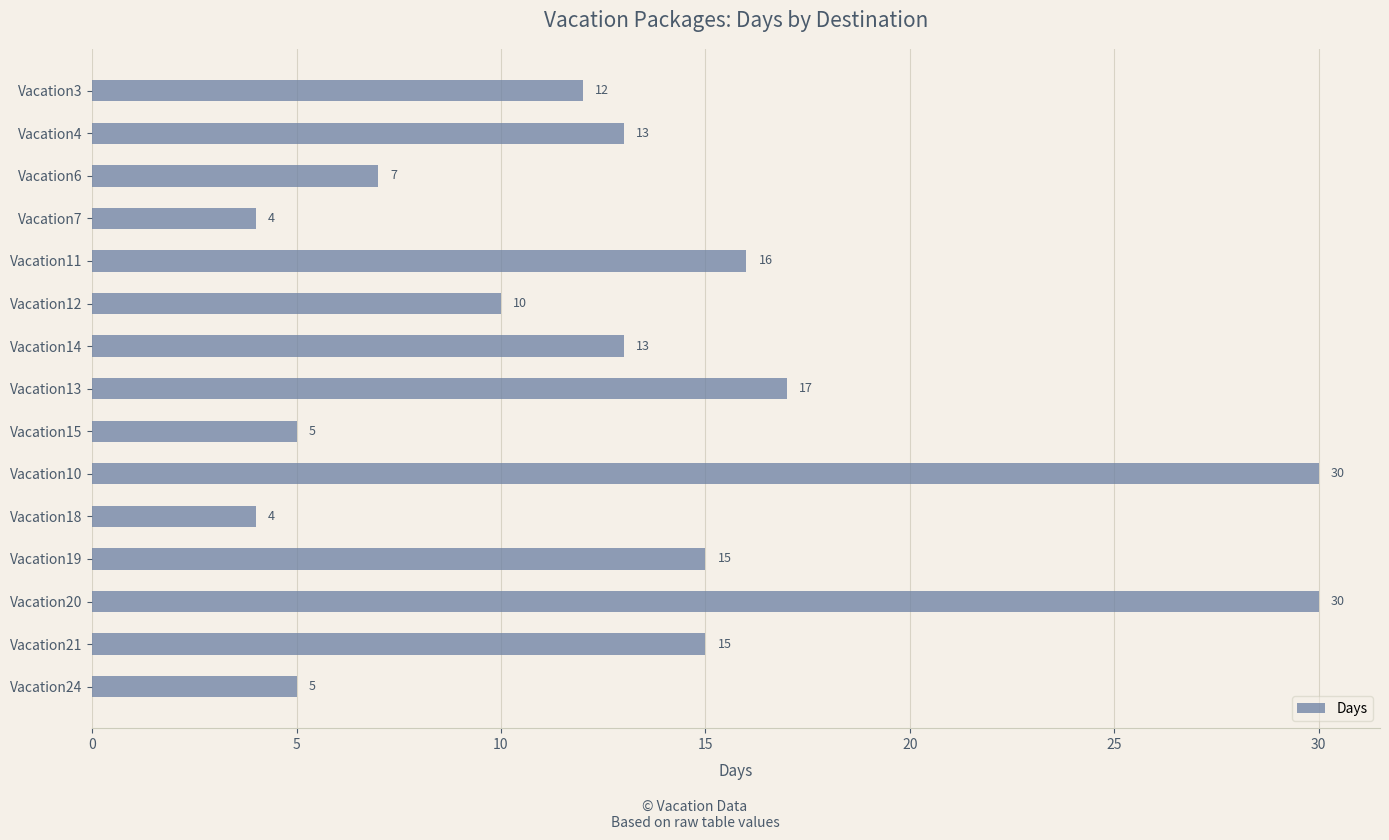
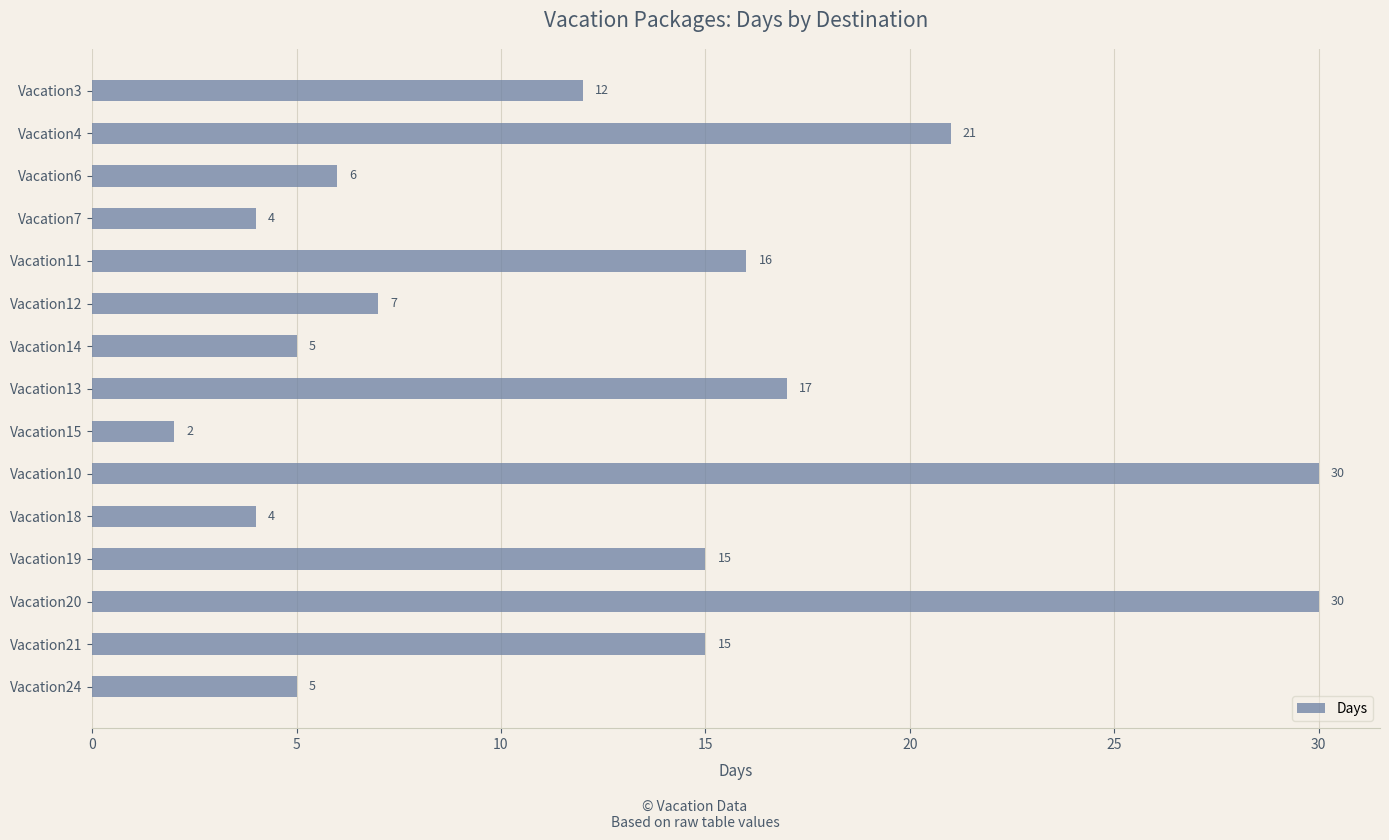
  {
    "Vacation3": 12,
-   "Vacation4": 13,
-   "Vacation6": 7,
+   "Vacation4": 21,
+   "Vacation6": 6,
    "Vacation7": 4,
    "Vacation11": 16,
-   "Vacation12": 10,
-   "Vacation14": 13,
+   "Vacation12": 7,
+   "Vacation14": 5,
    "Vacation13": 17,
-   "Vacation15": 5,
+   "Vacation15": 2,
    "Vacation10": 30,
    "Vacation18": 4,
    "Vacation19": 15,
    "Vacation20": 30,
    "Vacation21": 15,
    "Vacation24": 5
  }
